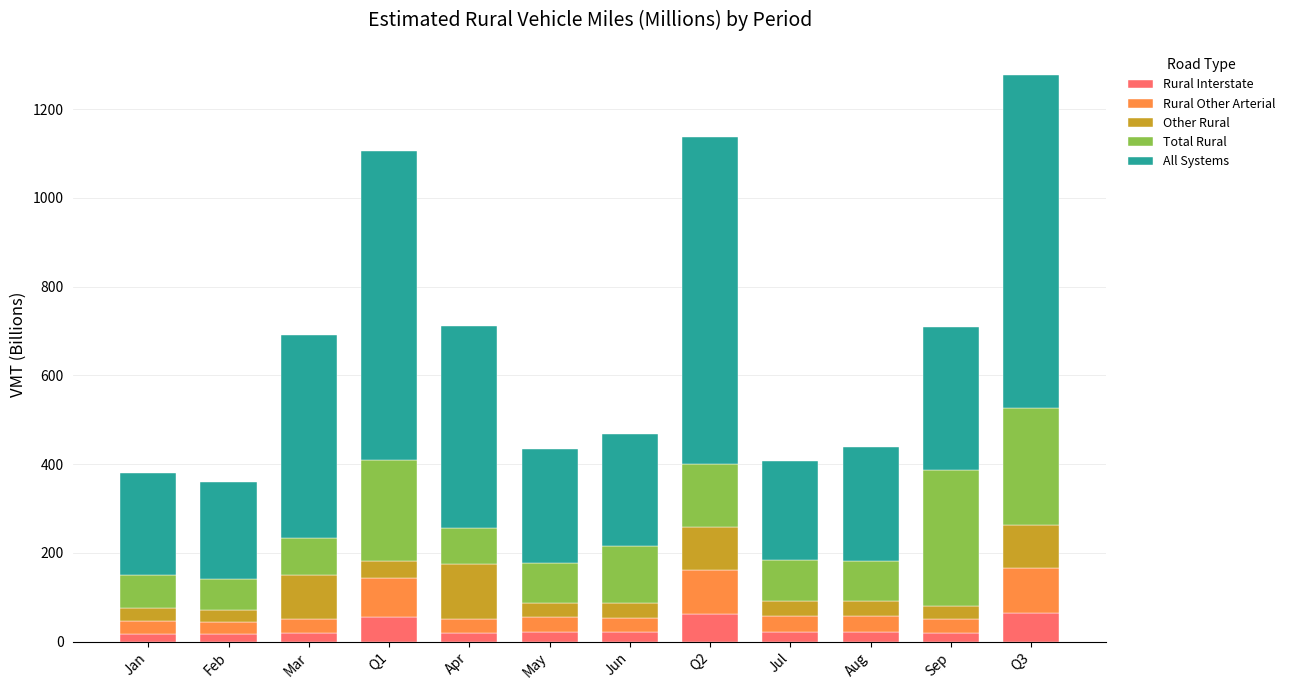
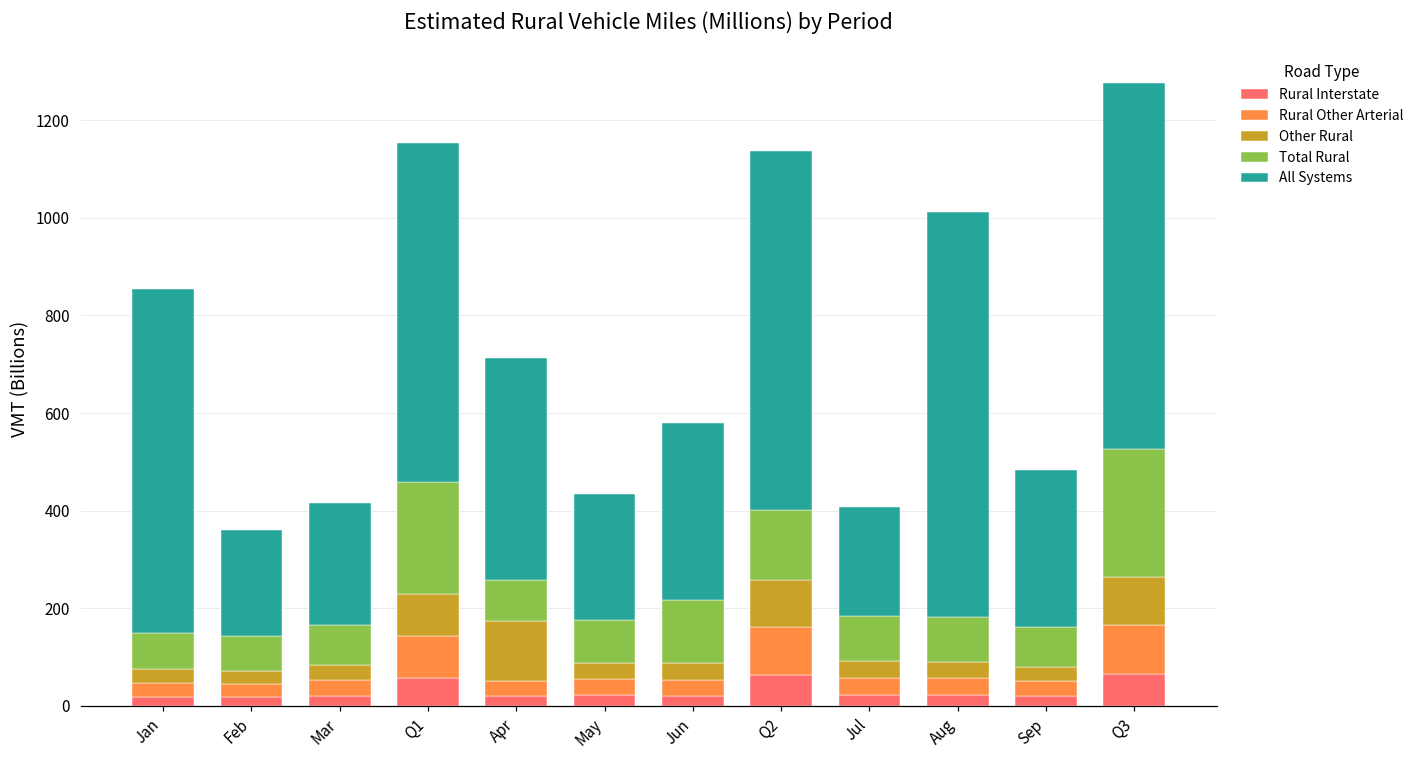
  {
    "Other Rural": {
      "Jan": 30,
      "Feb": 30,
-     "Mar": 100,
-     "Q1": 40,
+     "Mar": 30,
+     "Q1": 90,
      "Apr": 120,
      "May": 30,
      "Jun": 30,
      "Q2": 100,
      "Jul": 30,
      "Aug": 30,
      "Sep": 30,
      "Q3": 100
    },
    "Total Rural": {
      "Jan": 70,
      "Feb": 70,
      "Mar": 80,
      "Q1": 230,
      "Apr": 80,
      "May": 90,
      "Jun": 130,
      "Q2": 140,
      "Jul": 90,
      "Aug": 90,
-     "Sep": 310,
+     "Sep": 80,
      "Q3": 260
    },
    "All Systems": {
-     "Jan": 230,
+     "Jan": 700,
      "Feb": 220,
-     "Mar": 460,
+     "Mar": 250,
      "Q1": 700,
      "Apr": 450,
      "May": 260,
-     "Jun": 250,
+     "Jun": 360,
      "Q2": 730,
      "Jul": 220,
-     "Aug": 260,
+     "Aug": 830,
      "Sep": 320,
      "Q3": 750
    }
  }
